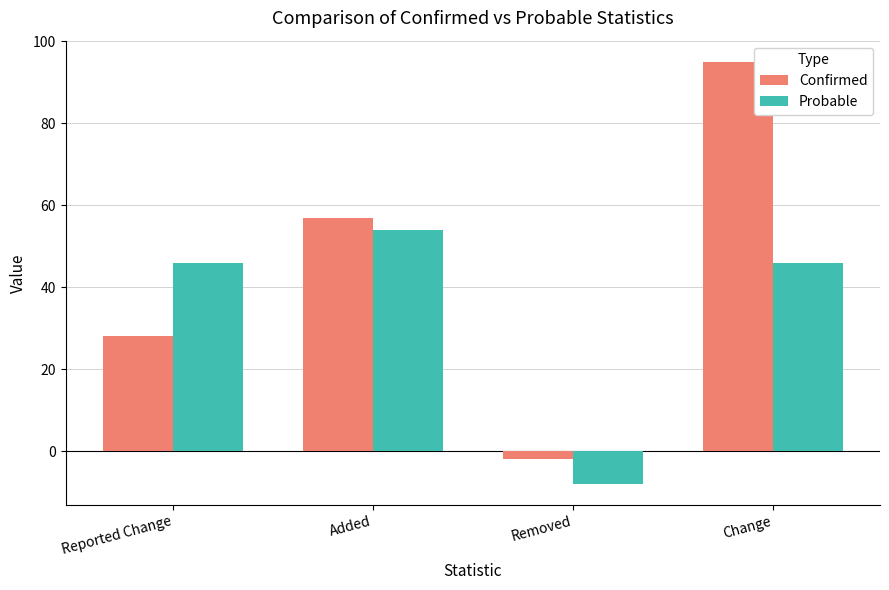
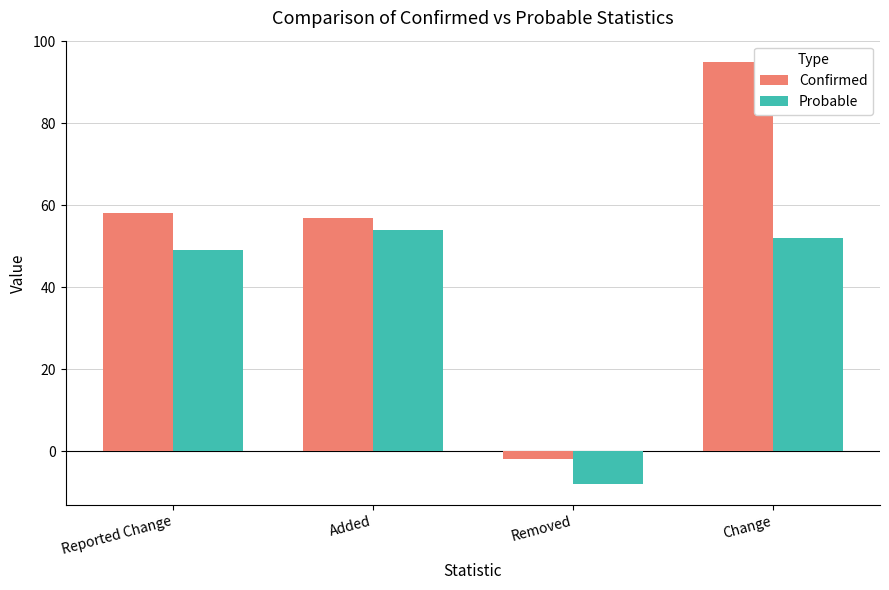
  {
    "Confirmed": {
-     "Reported Change": 28,
+     "Reported Change": 58,
      "Added": 57,
      "Removed": -2,
      "Change": 95
    },
    "Probable": {
-     "Reported Change": 46,
+     "Reported Change": 49,
      "Added": 54,
      "Removed": -8,
-     "Change": 46
+     "Change": 52
    }
  }
